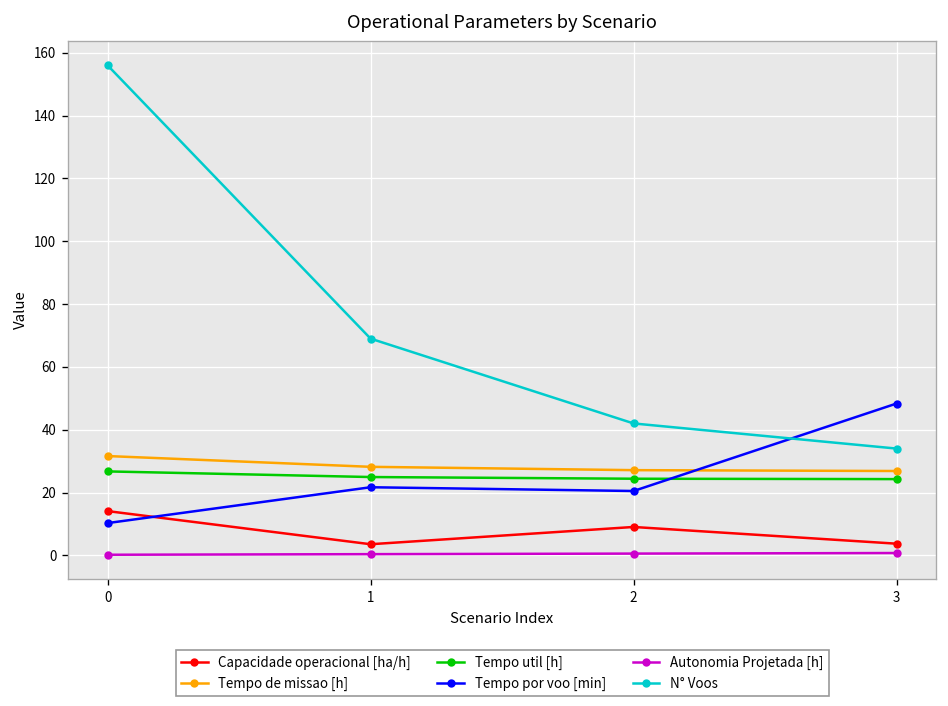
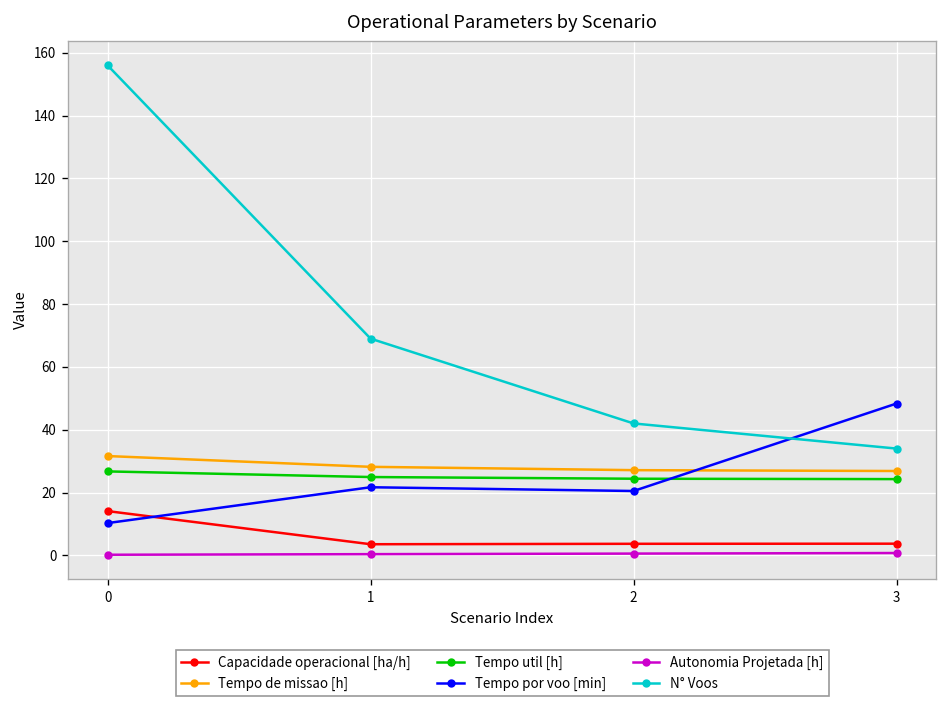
  {
    "Capacidade operacional [ha/h]": {
      "0": 14,
      "1": 4,
-     "2": 9,
+     "2": 4,
      "3": 4
    },
    "Tempo de missao [h]": {
      "0": 32,
      "1": 28,
      "2": 27,
      "3": 27
    },
    "Tempo util [h]": {
      "0": 27,
      "1": 25,
      "2": 24,
      "3": 24
    },
    "Tempo por voo [min]": {
      "0": 10,
      "1": 22,
      "2": 20,
      "3": 48
    },
    "Autonomia Projetada [h]": {
      "0": 0,
      "1": 0,
      "2": 1,
      "3": 1
    },
    "N° Voos": {
      "0": 156,
      "1": 69,
      "2": 42,
      "3": 34
    }
  }
